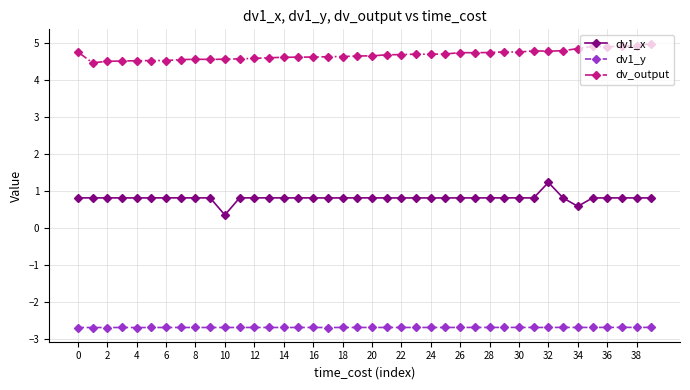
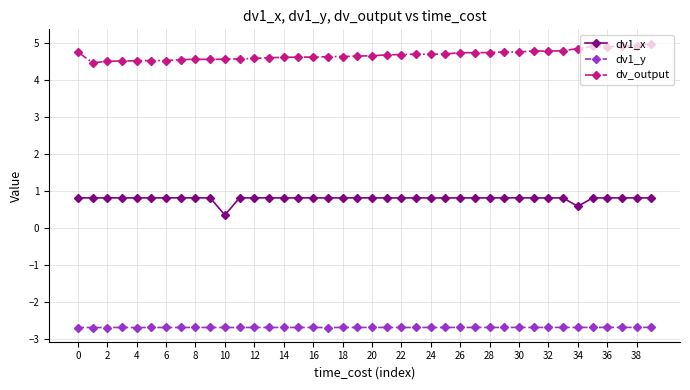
  {
    "dv1_x": {
      "0": 0.8,
      "2": 0.8,
      "4": 0.8,
      "6": 0.8,
      "8": 0.8,
      "10": 0.4,
      "12": 0.8,
      "14": 0.8,
      "16": 0.8,
      "18": 0.8,
      "20": 0.8,
      "22": 0.8,
      "24": 0.8,
      "26": 0.8,
      "28": 0.8,
      "30": 0.8,
-     "32": 1.2,
+     "32": 0.8,
      "34": 0.6,
      "36": 0.8,
      "38": 0.8
    },
    "dv1_y": {
      "0": -2.7,
      "2": -2.7,
      "4": -2.7,
      "6": -2.7,
      "8": -2.7,
      "10": -2.7,
      "12": -2.7,
      "14": -2.7,
      "16": -2.7,
      "18": -2.7,
      "20": -2.7,
      "22": -2.7,
      "24": -2.7,
      "26": -2.7,
      "28": -2.7,
      "30": -2.7,
      "32": -2.7,
      "34": -2.7,
      "36": -2.7,
      "38": -2.7
    },
    "dv_output": {
      "0": 4.8,
      "2": 4.5,
      "4": 4.5,
      "6": 4.5,
      "8": 4.6,
      "10": 4.6,
      "12": 4.6,
      "14": 4.6,
      "16": 4.6,
      "18": 4.6,
      "20": 4.7,
      "22": 4.7,
      "24": 4.7,
      "26": 4.7,
      "28": 4.7,
      "30": 4.8,
      "32": 4.8,
      "34": 4.9
    }
  }
